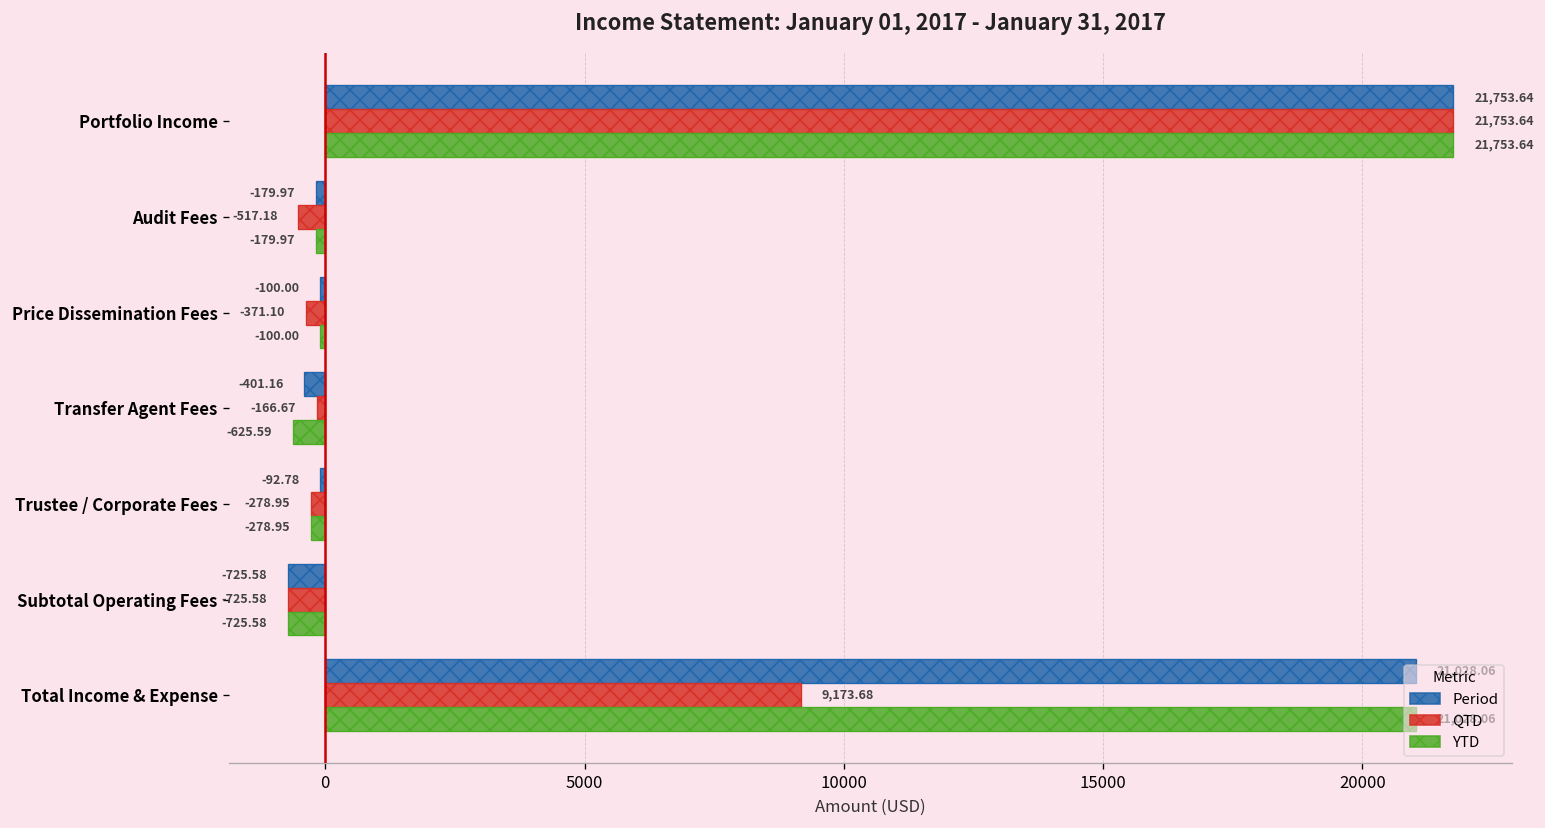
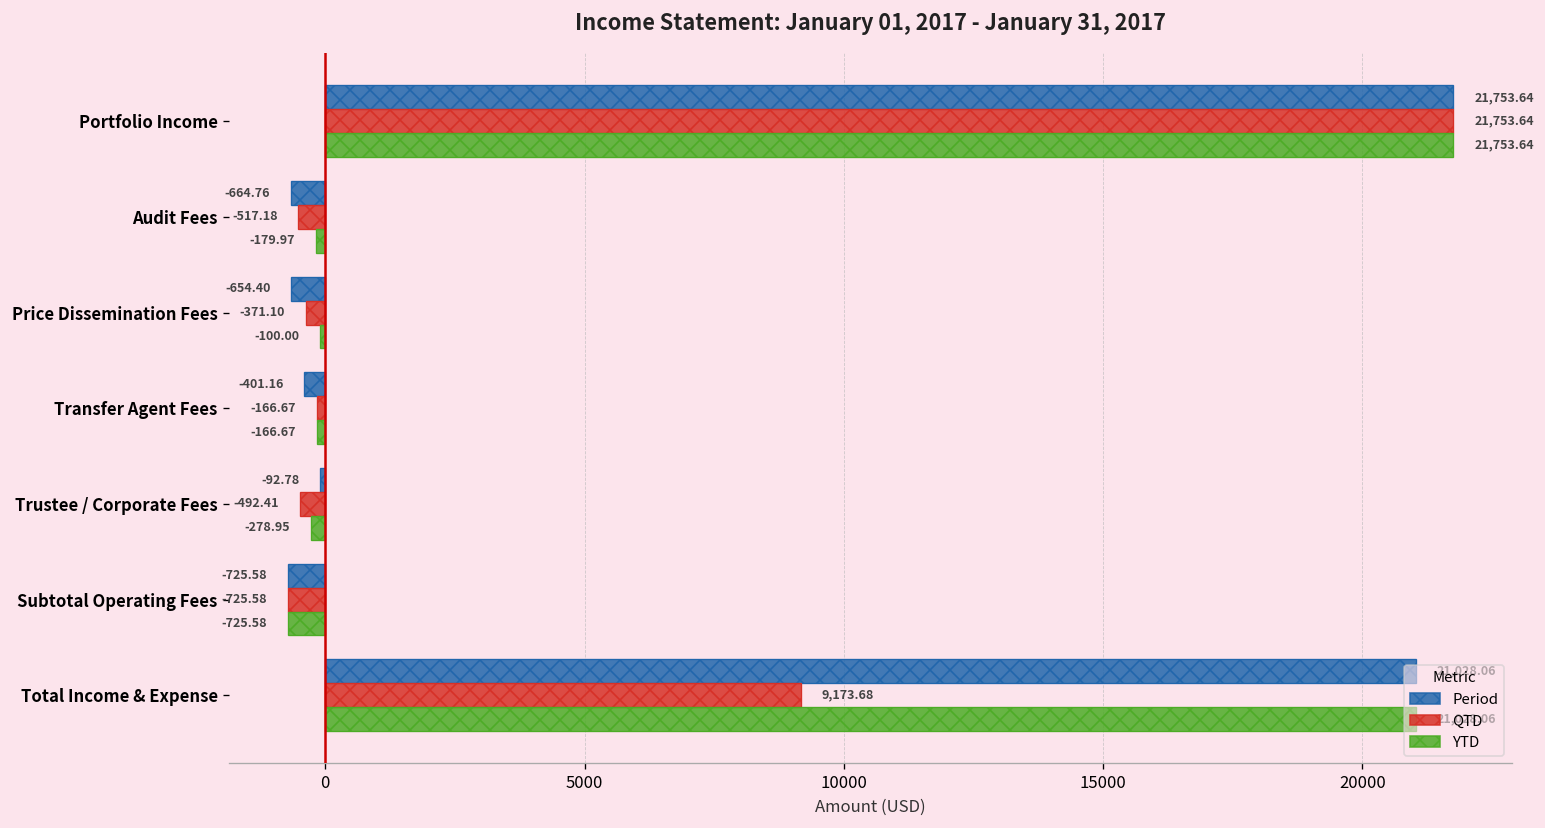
  {
    "Period": {
      "Portfolio Income": "21,753.64",
-     "Audit Fees": "-179.97",
-     "Price Dissemination Fees": "-100.00",
+     "Audit Fees": "-664.76",
+     "Price Dissemination Fees": "-654.40",
      "Transfer Agent Fees": "-401.16",
      "Trustee / Corporate Fees": "-92.78",
      "Subtotal Operating Fees": "-725.58"
    },
    "QTD": {
      "Portfolio Income": "21,753.64",
      "Audit Fees": "-517.18",
      "Price Dissemination Fees": "-371.10",
      "Transfer Agent Fees": "-166.67",
-     "Trustee / Corporate Fees": "-278.95",
+     "Trustee / Corporate Fees": "-492.41",
      "Subtotal Operating Fees": "-725.58",
      "Total Income & Expense": "9,173.68"
    },
    "YTD": {
      "Portfolio Income": "21,753.64",
      "Audit Fees": "-179.97",
      "Price Dissemination Fees": "-100.00",
-     "Transfer Agent Fees": "-625.59",
+     "Transfer Agent Fees": "-166.67",
      "Trustee / Corporate Fees": "-278.95",
      "Subtotal Operating Fees": "-725.58"
    }
  }
